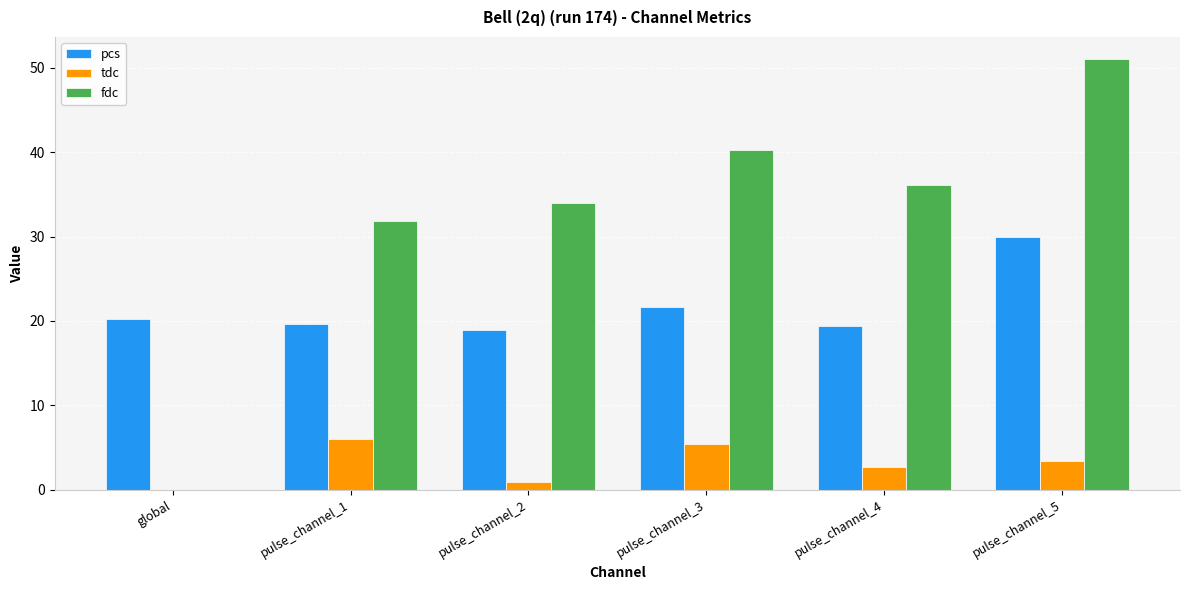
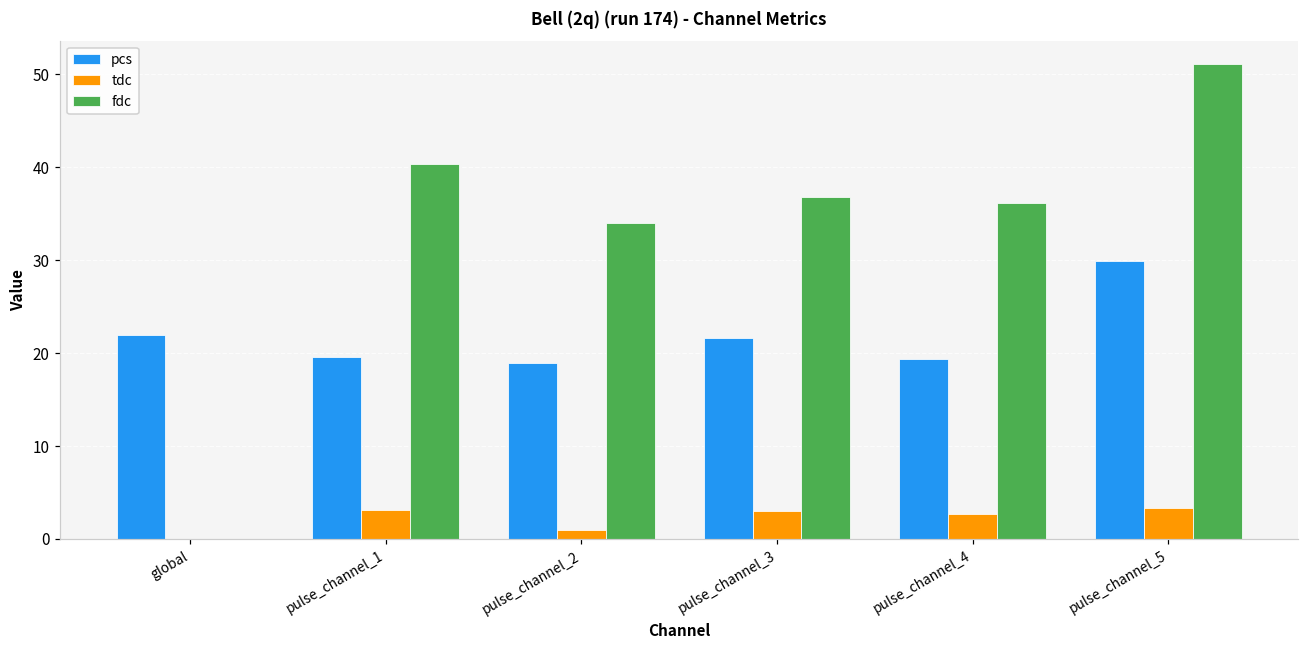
  {
    "pcs": {
-     "global": 20,
+     "global": 22,
      "pulse_channel_1": 20,
      "pulse_channel_2": 19,
      "pulse_channel_3": 22,
      "pulse_channel_4": 19,
      "pulse_channel_5": 30
    },
    "tdc": {
      "global": 0,
-     "pulse_channel_1": 6,
+     "pulse_channel_1": 3,
      "pulse_channel_2": 1,
-     "pulse_channel_3": 5,
+     "pulse_channel_3": 3,
      "pulse_channel_4": 3,
      "pulse_channel_5": 3
    },
    "fdc": {
      "global": 0,
-     "pulse_channel_1": 32,
+     "pulse_channel_1": 40,
      "pulse_channel_2": 34,
-     "pulse_channel_3": 40,
+     "pulse_channel_3": 37,
      "pulse_channel_4": 36,
      "pulse_channel_5": 51
    }
  }
